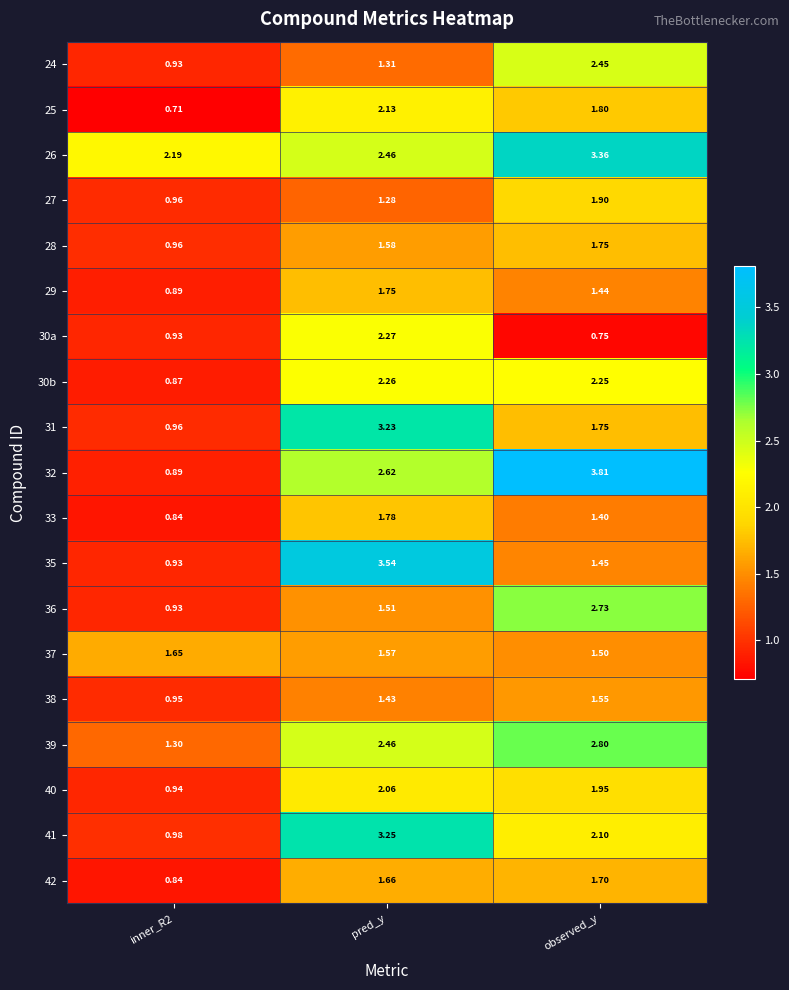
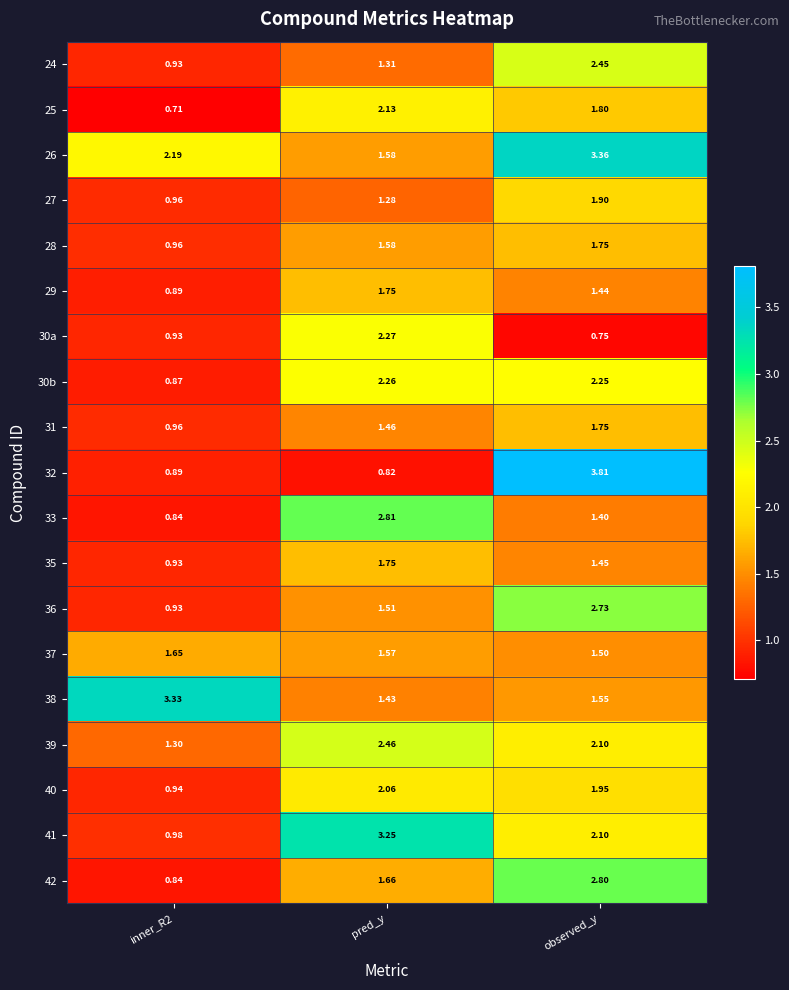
  {
    "24": {
      "inner_R2": 0.93,
      "pred_y": 1.31,
      "observed_y": 2.45
    },
    "25": {
      "inner_R2": 0.71,
      "pred_y": 2.13,
      "observed_y": 1.80
    },
    "26": {
      "inner_R2": 2.19,
-     "pred_y": 2.46,
+     "pred_y": 1.58,
      "observed_y": 3.36
    },
    "27": {
      "inner_R2": 0.96,
      "pred_y": 1.28,
      "observed_y": 1.90
    },
    "28": {
      "inner_R2": 0.96,
      "pred_y": 1.58,
      "observed_y": 1.75
    },
    "29": {
      "inner_R2": 0.89,
      "pred_y": 1.75,
      "observed_y": 1.44
    },
    "30a": {
      "inner_R2": 0.93,
      "pred_y": 2.27,
      "observed_y": 0.75
    },
    "30b": {
      "inner_R2": 0.87,
      "pred_y": 2.26,
      "observed_y": 2.25
    },
    "31": {
      "inner_R2": 0.96,
-     "pred_y": 3.23,
+     "pred_y": 1.46,
      "observed_y": 1.75
    },
    "32": {
      "inner_R2": 0.89,
-     "pred_y": 2.62,
+     "pred_y": 0.82,
      "observed_y": 3.81
    },
    "33": {
      "inner_R2": 0.84,
-     "pred_y": 1.78,
+     "pred_y": 2.81,
      "observed_y": 1.40
    },
    "35": {
      "inner_R2": 0.93,
-     "pred_y": 3.54,
+     "pred_y": 1.75,
      "observed_y": 1.45
    },
    "36": {
      "inner_R2": 0.93,
      "pred_y": 1.51,
      "observed_y": 2.73
    },
    "37": {
      "inner_R2": 1.65,
      "pred_y": 1.57,
      "observed_y": 1.50
    },
    "38": {
-     "inner_R2": 0.95,
+     "inner_R2": 3.33,
      "pred_y": 1.43,
      "observed_y": 1.55
    },
    "39": {
      "inner_R2": 1.30,
      "pred_y": 2.46,
-     "observed_y": 2.80
+     "observed_y": 2.10
    },
    "40": {
      "inner_R2": 0.94,
      "pred_y": 2.06,
      "observed_y": 1.95
    },
    "41": {
      "inner_R2": 0.98,
      "pred_y": 3.25,
      "observed_y": 2.10
    },
    "42": {
      "inner_R2": 0.84,
      "pred_y": 1.66,
-     "observed_y": 1.70
+     "observed_y": 2.80
    }
  }
